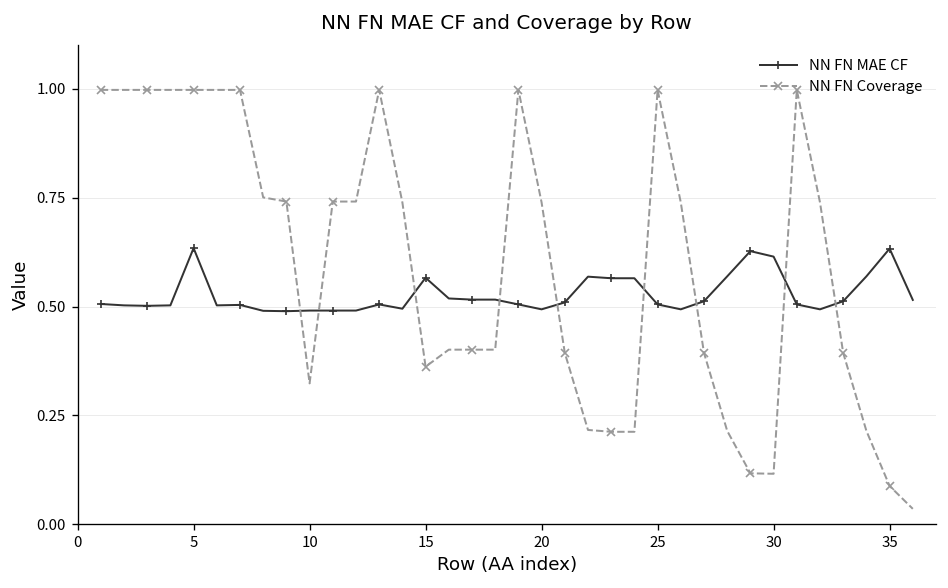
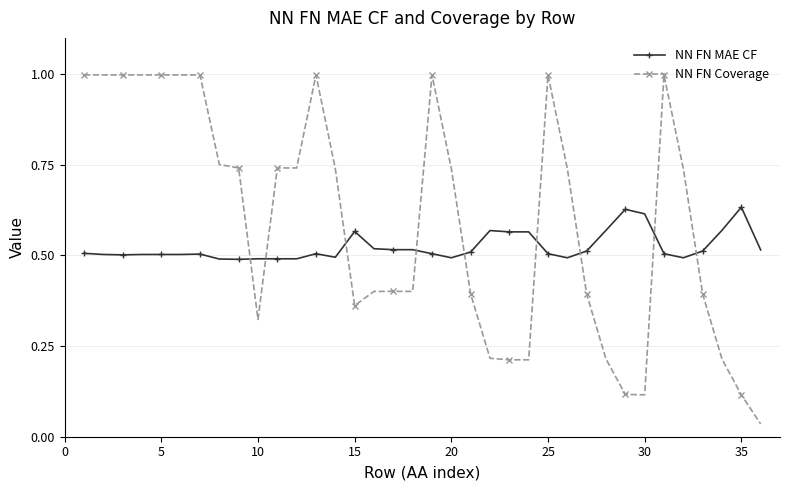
  {
    "NN FN MAE CF": {
-     "5": 0.63,
+     "5": 0.50,
      "10": 0.49,
      "15": 0.57,
      "20": 0.49,
      "25": 0.50,
      "30": 0.61,
      "35": 0.63
    },
    "NN FN Coverage": {
      "5": 1.00,
      "10": 0.32,
      "15": 0.36,
      "20": 0.74,
      "25": 1.00,
      "30": 0.12,
-     "35": 0.09
+     "35": 0.12
    }
  }
